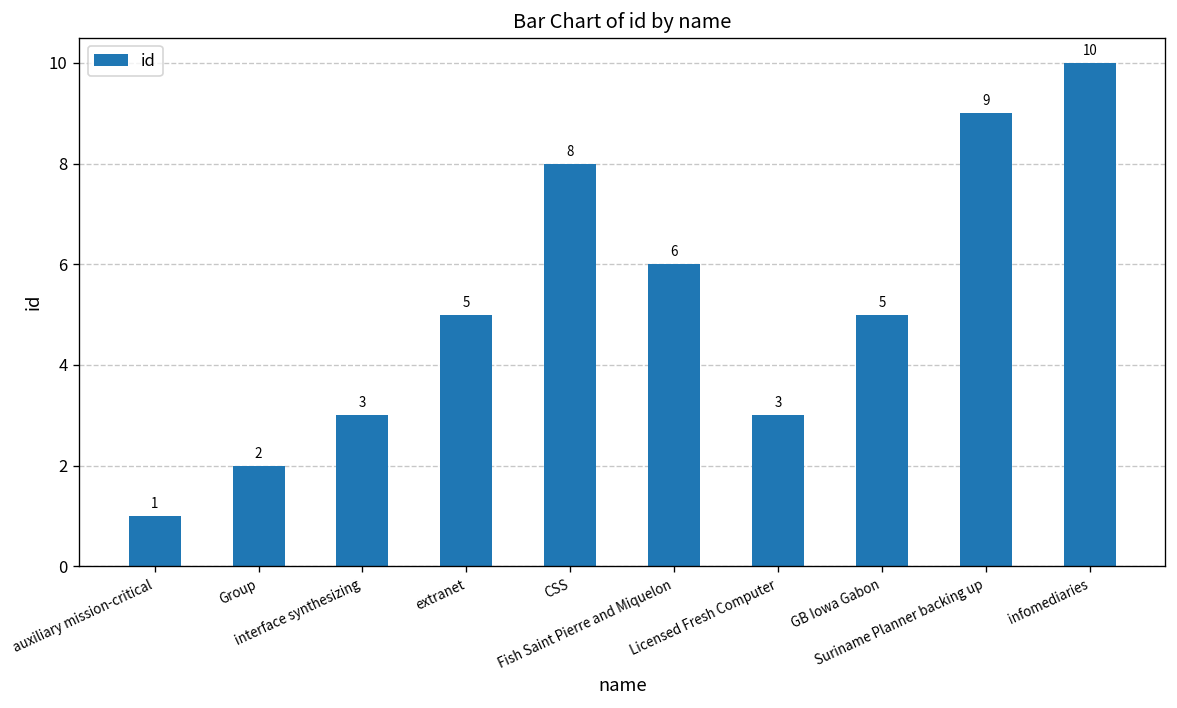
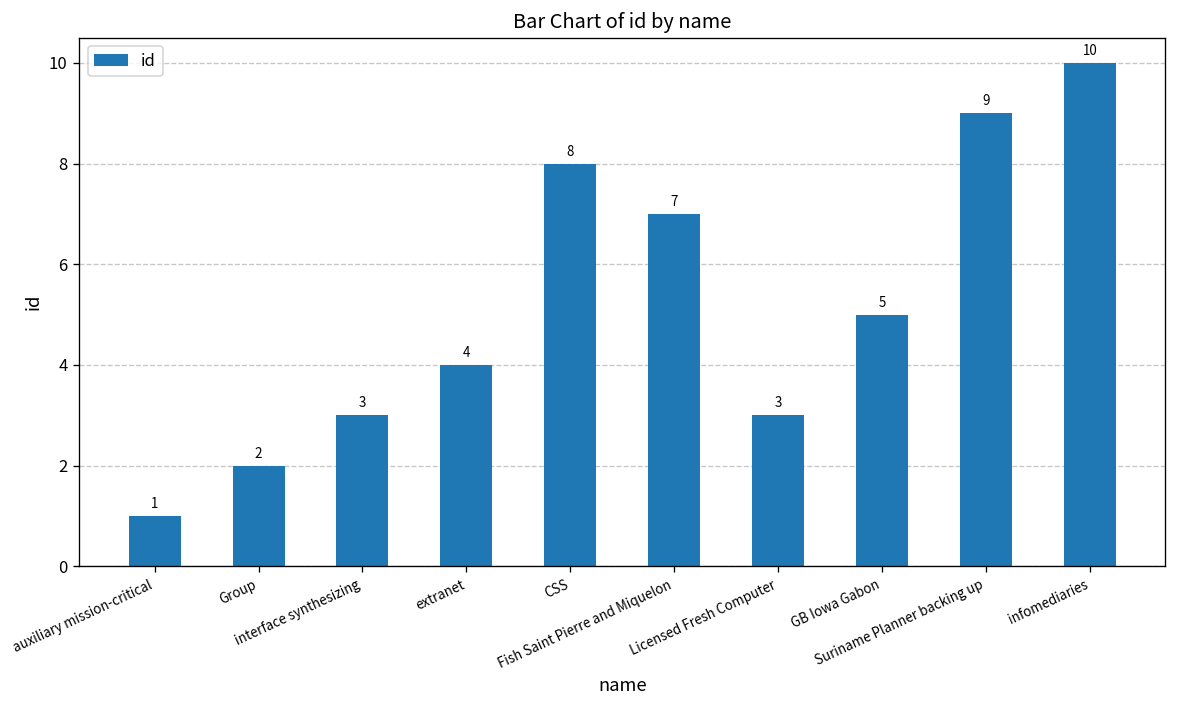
  {
    "auxiliary mission-critical": 1,
    "Group": 2,
    "interface synthesizing": 3,
-   "extranet": 5,
+   "extranet": 4,
    "CSS": 8,
-   "Fish Saint Pierre and Miquelon": 6,
+   "Fish Saint Pierre and Miquelon": 7,
    "Licensed Fresh Computer": 3,
    "GB Iowa Gabon": 5,
    "Suriname Planner backing up": 9,
    "infomediaries": 10
  }
